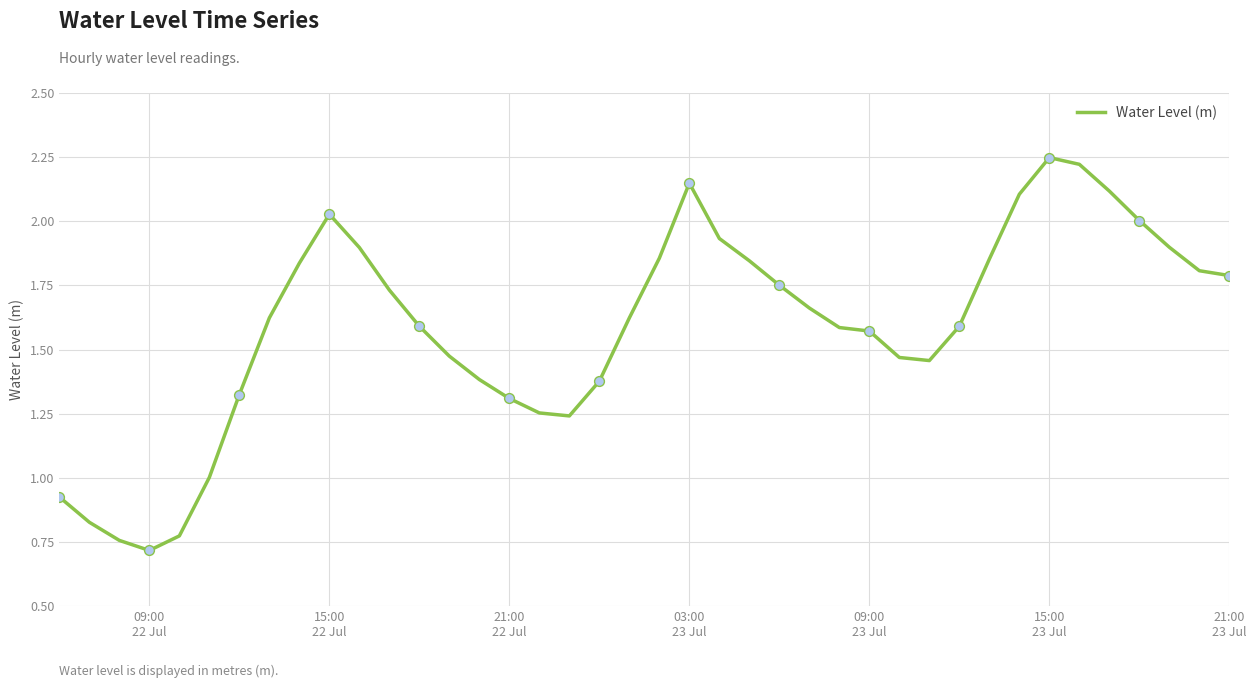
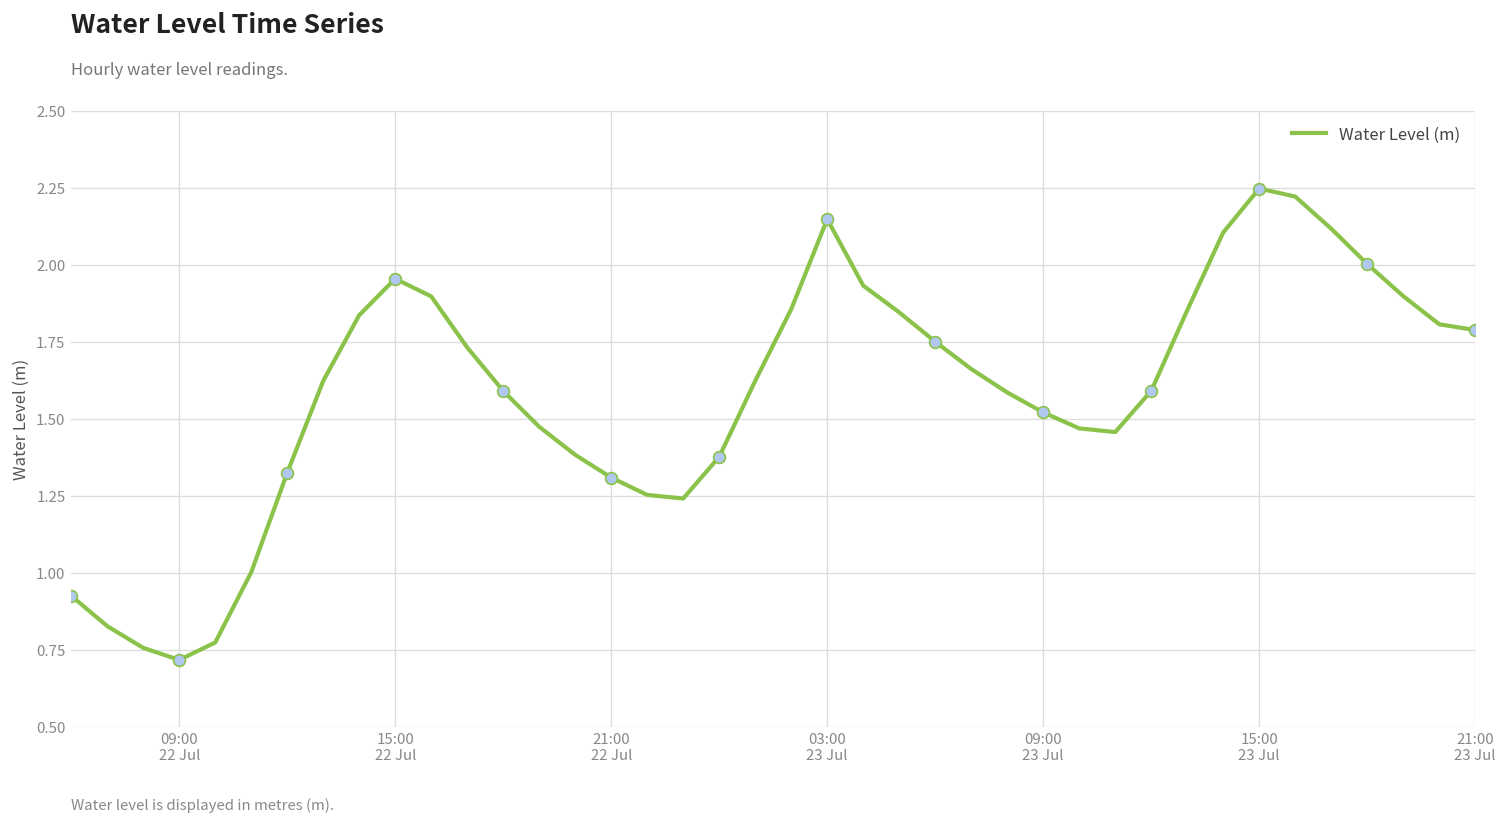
  {
    "Water Level (m)": {
-     "15:00 22 Jul": 2.03,
-     "09:00 23 Jul": 1.57
+     "15:00 22 Jul": 1.96,
+     "09:00 23 Jul": 1.52
    }
  }
